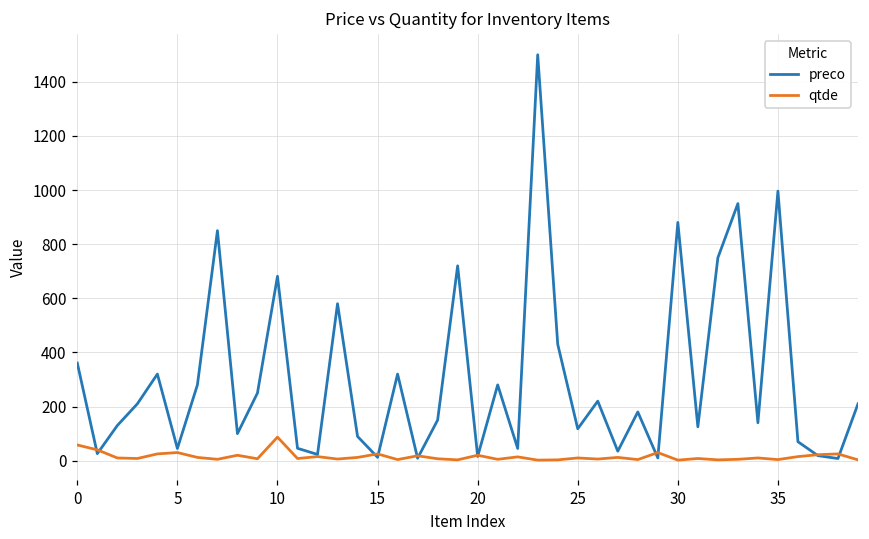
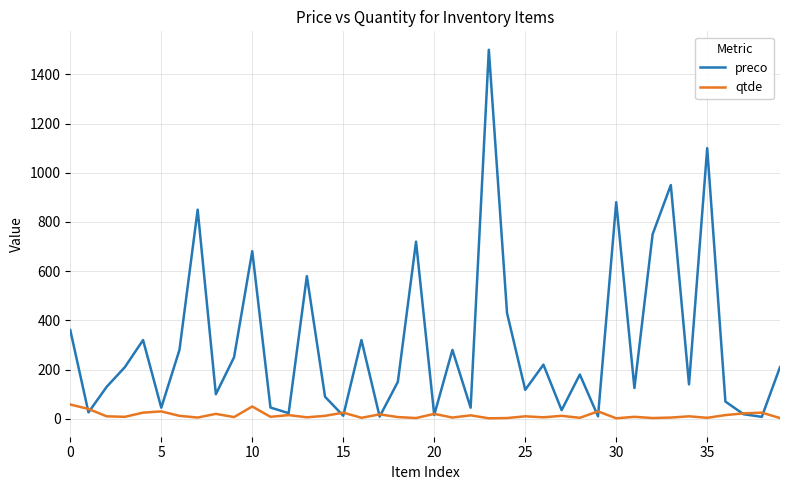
  {
    "preco": {
      "0": 360,
      "5": 50,
      "10": 680,
      "15": 10,
      "25": 120,
      "30": 880,
-     "35": 1000
+     "35": 1100
    },
    "qtde": {
      "0": 60,
      "5": 30,
-     "10": 90,
+     "10": 50,
      "15": 30,
      "25": 10,
      "30": 0,
      "35": 0
    }
  }
